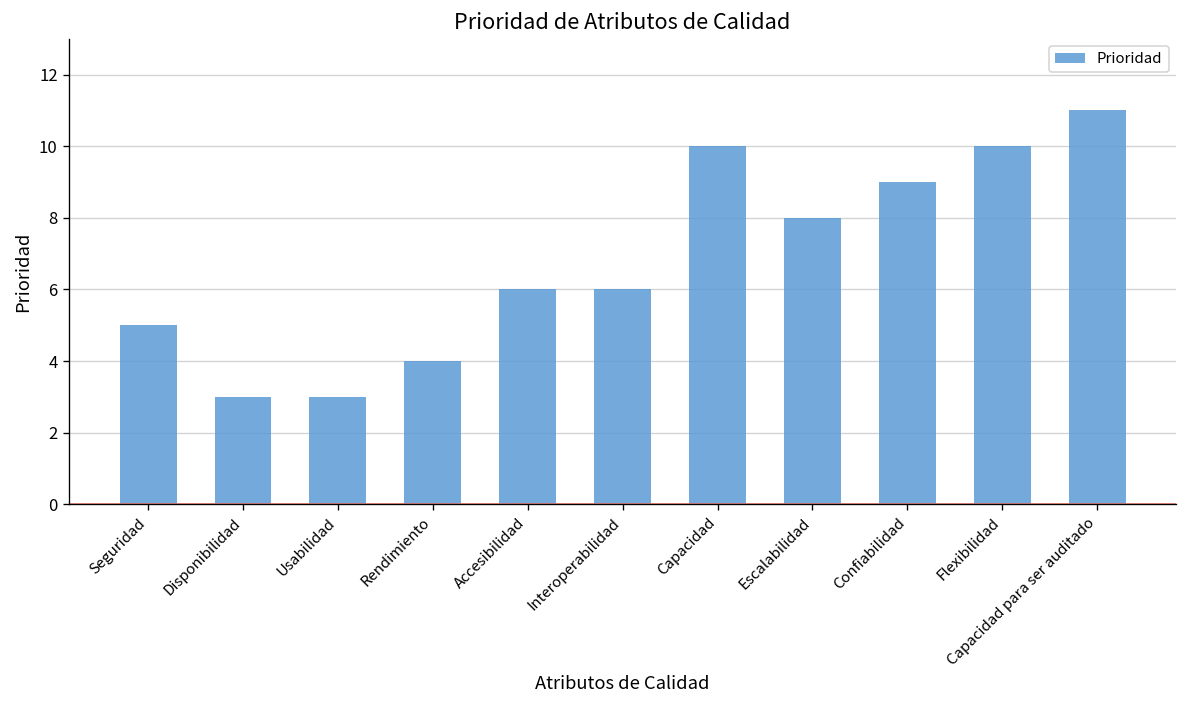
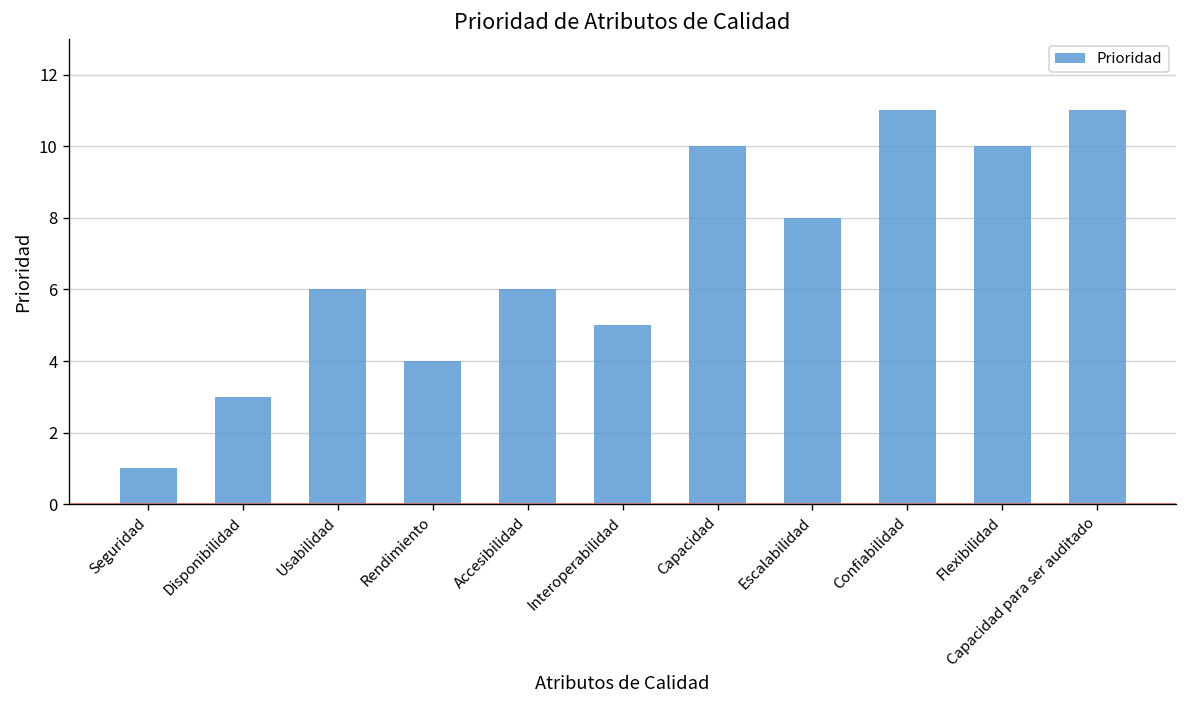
  {
-   "Seguridad": 5,
+   "Seguridad": 1,
    "Disponibilidad": 3,
-   "Usabilidad": 3,
+   "Usabilidad": 6,
    "Rendimiento": 4,
    "Accesibilidad": 6,
-   "Interoperabilidad": 6,
+   "Interoperabilidad": 5,
    "Capacidad": 10,
    "Escalabilidad": 8,
-   "Confiabilidad": 9,
+   "Confiabilidad": 11,
    "Flexibilidad": 10,
    "Capacidad para ser auditado": 11
  }
